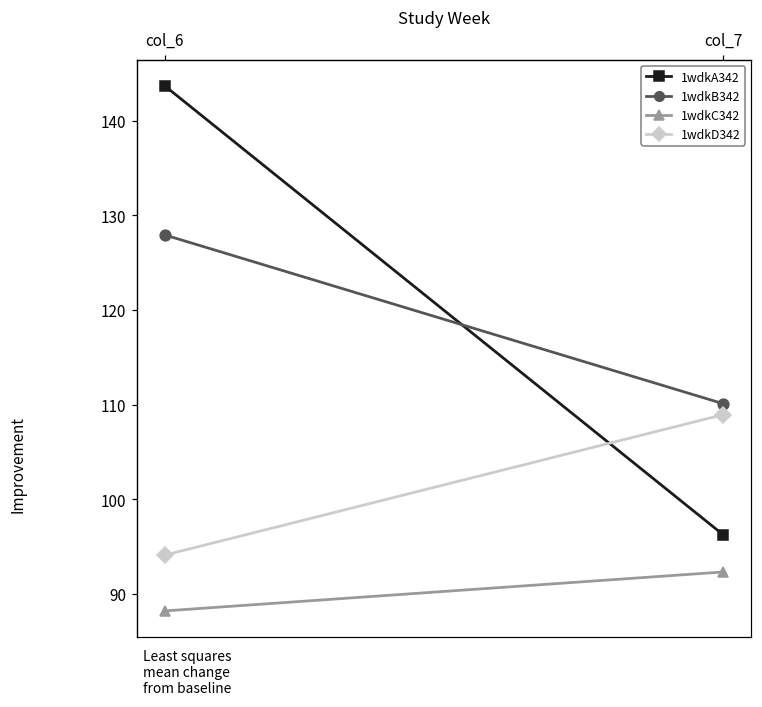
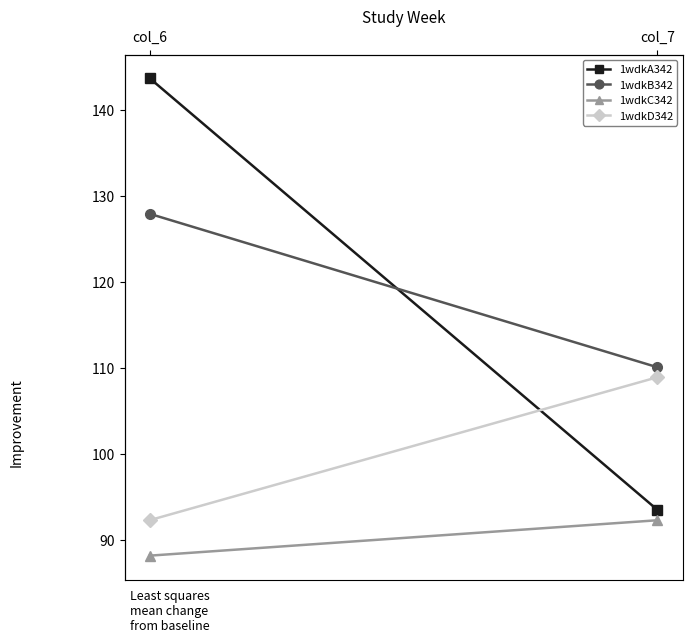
  {
    "1wdkA342": {
      "col_6": 144,
-     "col_7": 96
+     "col_7": 94
    },
    "1wdkB342": {
      "col_6": 128,
      "col_7": 110
    },
    "1wdkC342": {
      "col_6": 88,
      "col_7": 92
    },
    "1wdkD342": {
-     "col_6": 94,
+     "col_6": 92,
      "col_7": 109
    }
  }
